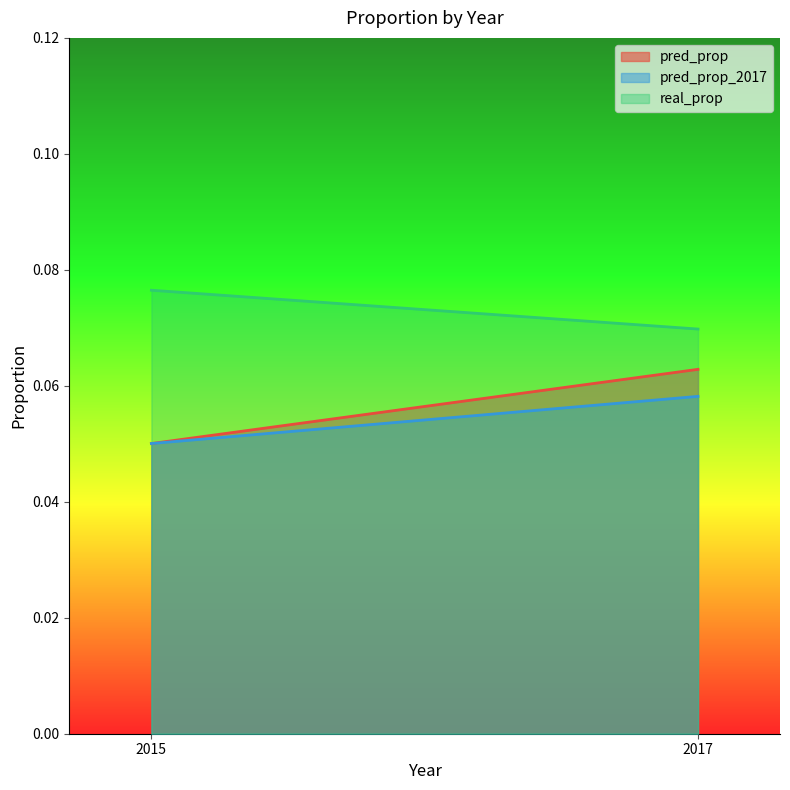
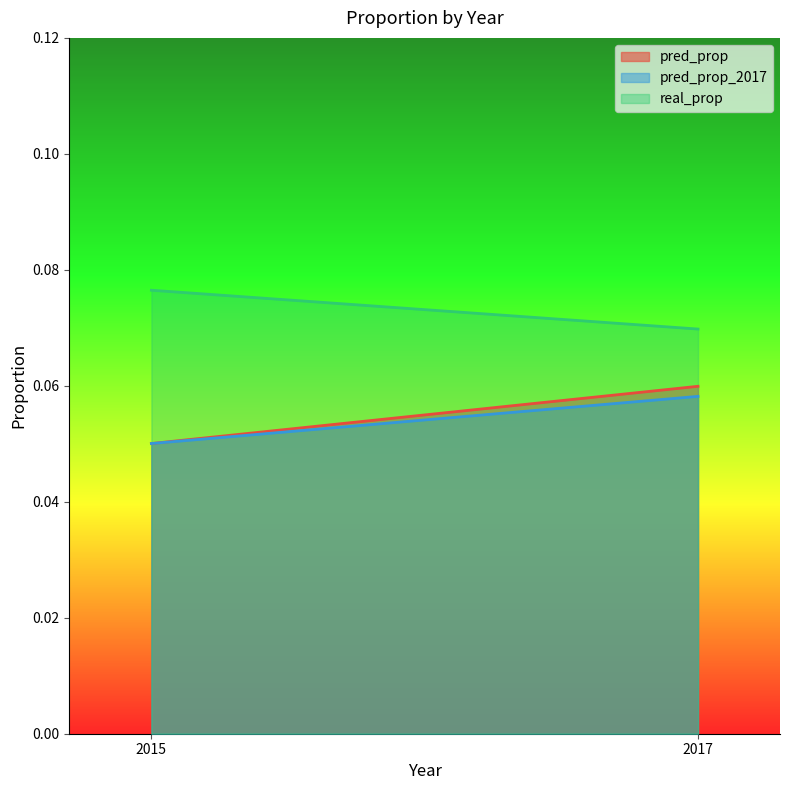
  {
    "pred_prop": {
-     "2017": 0.063
+     "2017": 0.060
    },
    "pred_prop_2017": {
      "2017": 0.058
    },
    "real_prop": {
      "2015": 0.076,
      "2017": 0.070
    }
  }
